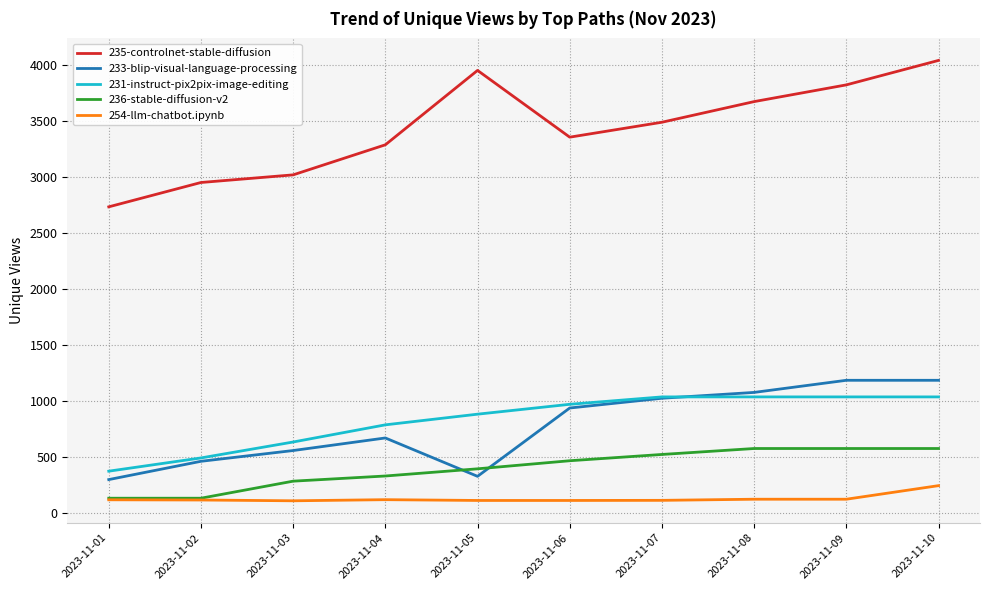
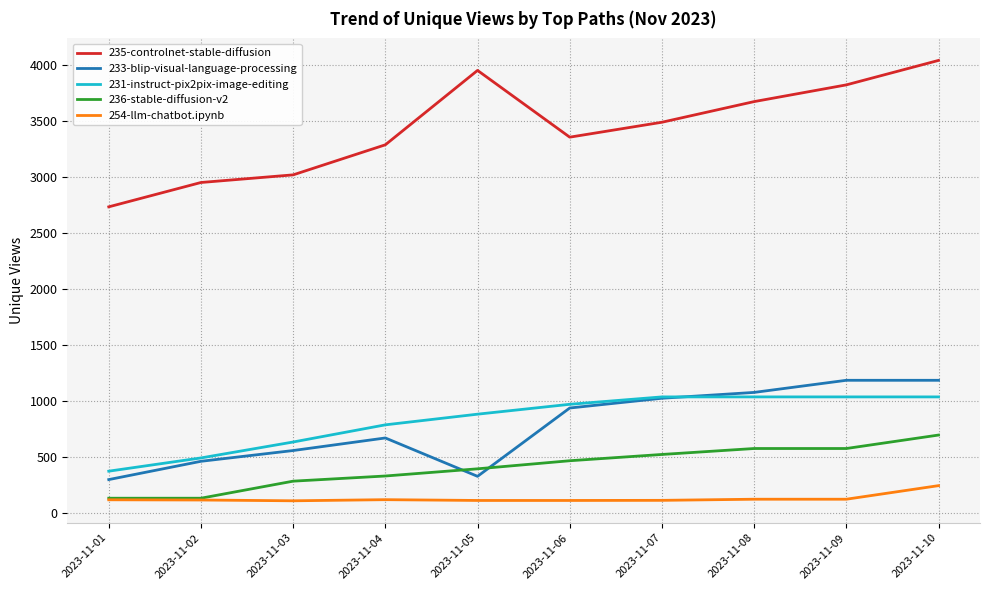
  {
    "235-controlnet-stable-diffusion": {
      "2023-11-01": 2730,
      "2023-11-02": 2950,
      "2023-11-03": 3020,
      "2023-11-04": 3290,
      "2023-11-05": 3950,
      "2023-11-06": 3350,
      "2023-11-07": 3490,
      "2023-11-08": 3670,
      "2023-11-09": 3820,
      "2023-11-10": 4040
    },
    "233-blip-visual-language-processing": {
      "2023-11-01": 300,
      "2023-11-02": 470,
      "2023-11-03": 560,
      "2023-11-04": 670,
      "2023-11-05": 330,
      "2023-11-06": 940,
      "2023-11-08": 1080,
      "2023-11-09": 1190,
      "2023-11-10": 1190
    },
    "231-instruct-pix2pix-image-editing": {
      "2023-11-01": 380,
      "2023-11-02": 500,
      "2023-11-03": 640,
      "2023-11-04": 790,
      "2023-11-05": 890,
      "2023-11-06": 970,
      "2023-11-08": 1040,
      "2023-11-09": 1040,
      "2023-11-10": 1040
    },
    "236-stable-diffusion-v2": {
      "2023-11-03": 290,
      "2023-11-04": 330,
      "2023-11-05": 400,
      "2023-11-06": 470,
      "2023-11-07": 530,
      "2023-11-08": 580,
      "2023-11-09": 580,
-     "2023-11-10": 580
+     "2023-11-10": 700
    },
    "254-llm-chatbot.ipynb": {
      "2023-11-03": 110,
      "2023-11-04": 120,
      "2023-11-05": 120,
      "2023-11-06": 120,
      "2023-11-07": 120,
      "2023-11-08": 130,
      "2023-11-09": 130,
      "2023-11-10": 250
    }
  }
